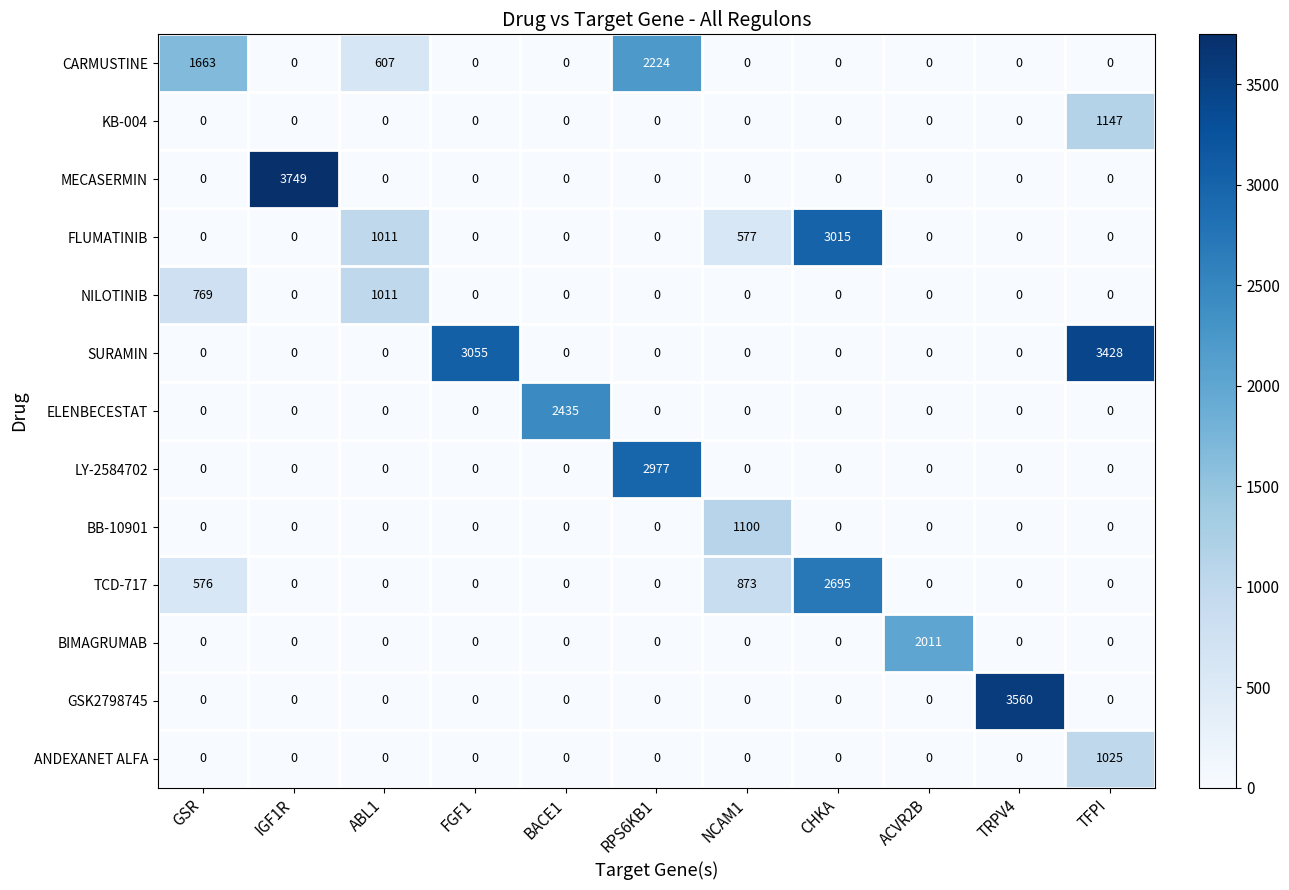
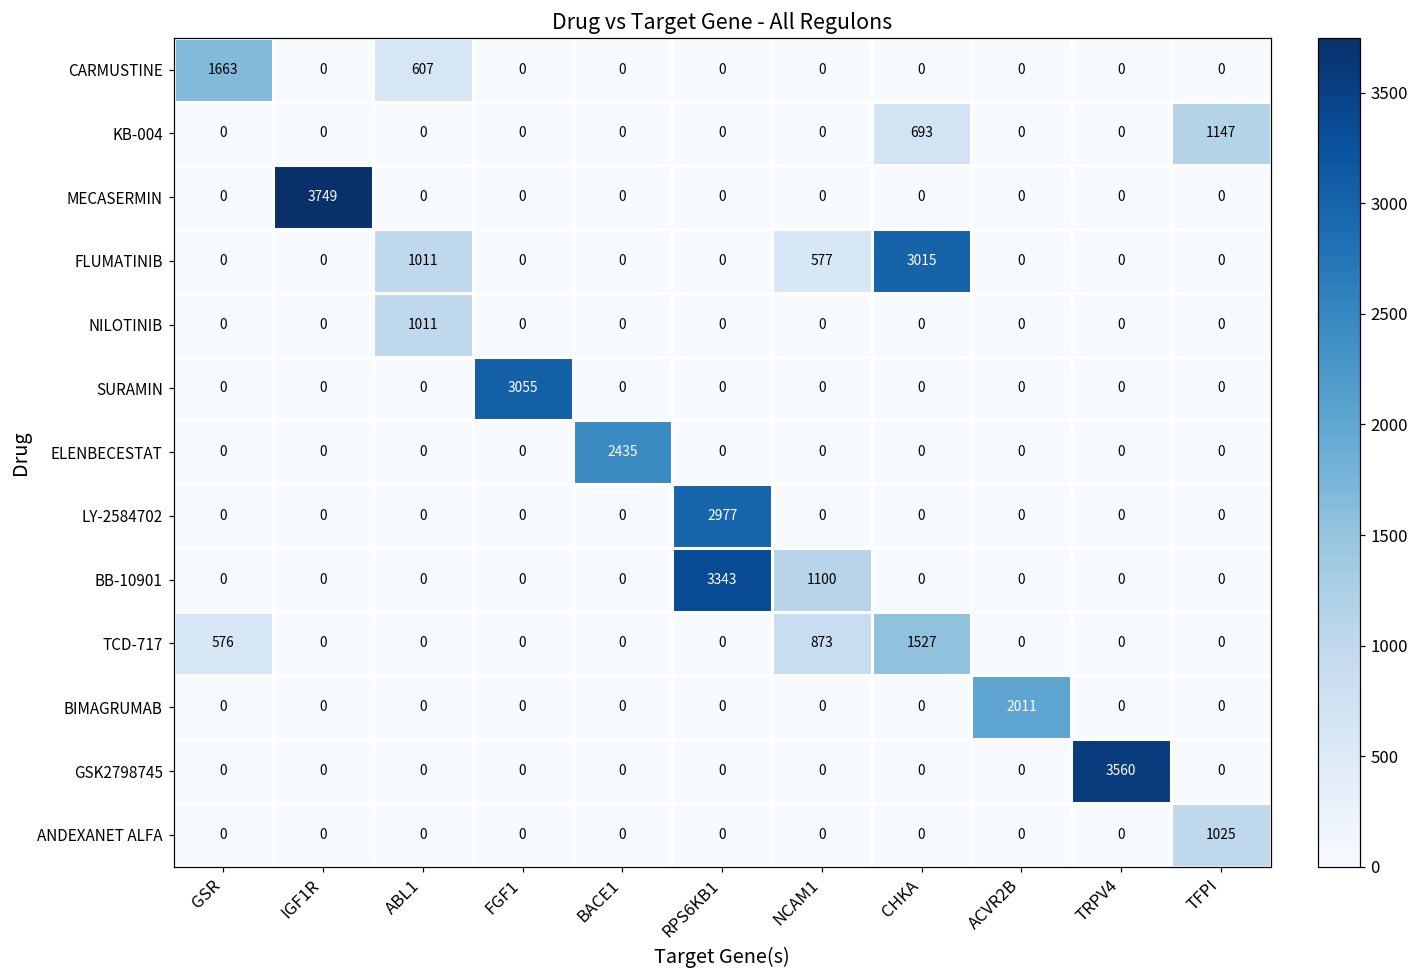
  {
    "CARMUSTINE": {
      "GSR": 1663,
      "IGF1R": 0,
      "ABL1": 607,
      "FGF1": 0,
      "BACE1": 0,
-     "RPS6KB1": 2224,
+     "RPS6KB1": 0,
      "NCAM1": 0,
      "CHKA": 0,
      "ACVR2B": 0,
      "TRPV4": 0,
      "TFPI": 0
    },
    "KB-004": {
      "GSR": 0,
      "IGF1R": 0,
      "ABL1": 0,
      "FGF1": 0,
      "BACE1": 0,
      "RPS6KB1": 0,
      "NCAM1": 0,
-     "CHKA": 0,
+     "CHKA": 693,
      "ACVR2B": 0,
      "TRPV4": 0,
      "TFPI": 1147
    },
    "MECASERMIN": {
      "GSR": 0,
      "IGF1R": 3749,
      "ABL1": 0,
      "FGF1": 0,
      "BACE1": 0,
      "RPS6KB1": 0,
      "NCAM1": 0,
      "CHKA": 0,
      "ACVR2B": 0,
      "TRPV4": 0,
      "TFPI": 0
    },
    "FLUMATINIB": {
      "GSR": 0,
      "IGF1R": 0,
      "ABL1": 1011,
      "FGF1": 0,
      "BACE1": 0,
      "RPS6KB1": 0,
      "NCAM1": 577,
      "CHKA": 3015,
      "ACVR2B": 0,
      "TRPV4": 0,
      "TFPI": 0
    },
    "NILOTINIB": {
-     "GSR": 769,
+     "GSR": 0,
      "IGF1R": 0,
      "ABL1": 1011,
      "FGF1": 0,
      "BACE1": 0,
      "RPS6KB1": 0,
      "NCAM1": 0,
      "CHKA": 0,
      "ACVR2B": 0,
      "TRPV4": 0,
      "TFPI": 0
    },
    "SURAMIN": {
      "GSR": 0,
      "IGF1R": 0,
      "ABL1": 0,
      "FGF1": 3055,
      "BACE1": 0,
      "RPS6KB1": 0,
      "NCAM1": 0,
      "CHKA": 0,
      "ACVR2B": 0,
      "TRPV4": 0,
-     "TFPI": 3428
+     "TFPI": 0
    },
    "ELENBECESTAT": {
      "GSR": 0,
      "IGF1R": 0,
      "ABL1": 0,
      "FGF1": 0,
      "BACE1": 2435,
      "RPS6KB1": 0,
      "NCAM1": 0,
      "CHKA": 0,
      "ACVR2B": 0,
      "TRPV4": 0,
      "TFPI": 0
    },
    "LY-2584702": {
      "GSR": 0,
      "IGF1R": 0,
      "ABL1": 0,
      "FGF1": 0,
      "BACE1": 0,
      "RPS6KB1": 2977,
      "NCAM1": 0,
      "CHKA": 0,
      "ACVR2B": 0,
      "TRPV4": 0,
      "TFPI": 0
    },
    "BB-10901": {
      "GSR": 0,
      "IGF1R": 0,
      "ABL1": 0,
      "FGF1": 0,
      "BACE1": 0,
-     "RPS6KB1": 0,
+     "RPS6KB1": 3343,
      "NCAM1": 1100,
      "CHKA": 0,
      "ACVR2B": 0,
      "TRPV4": 0,
      "TFPI": 0
    },
    "TCD-717": {
      "GSR": 576,
      "IGF1R": 0,
      "ABL1": 0,
      "FGF1": 0,
      "BACE1": 0,
      "RPS6KB1": 0,
      "NCAM1": 873,
-     "CHKA": 2695,
+     "CHKA": 1527,
      "ACVR2B": 0,
      "TRPV4": 0,
      "TFPI": 0
    },
    "BIMAGRUMAB": {
      "GSR": 0,
      "IGF1R": 0,
      "ABL1": 0,
      "FGF1": 0,
      "BACE1": 0,
      "RPS6KB1": 0,
      "NCAM1": 0,
      "CHKA": 0,
      "ACVR2B": 2011,
      "TRPV4": 0,
      "TFPI": 0
    },
    "GSK2798745": {
      "GSR": 0,
      "IGF1R": 0,
      "ABL1": 0,
      "FGF1": 0,
      "BACE1": 0,
      "RPS6KB1": 0,
      "NCAM1": 0,
      "CHKA": 0,
      "ACVR2B": 0,
      "TRPV4": 3560,
      "TFPI": 0
    },
    "ANDEXANET ALFA": {
      "GSR": 0,
      "IGF1R": 0,
      "ABL1": 0,
      "FGF1": 0,
      "BACE1": 0,
      "RPS6KB1": 0,
      "NCAM1": 0,
      "CHKA": 0,
      "ACVR2B": 0,
      "TRPV4": 0,
      "TFPI": 1025
    }
  }
